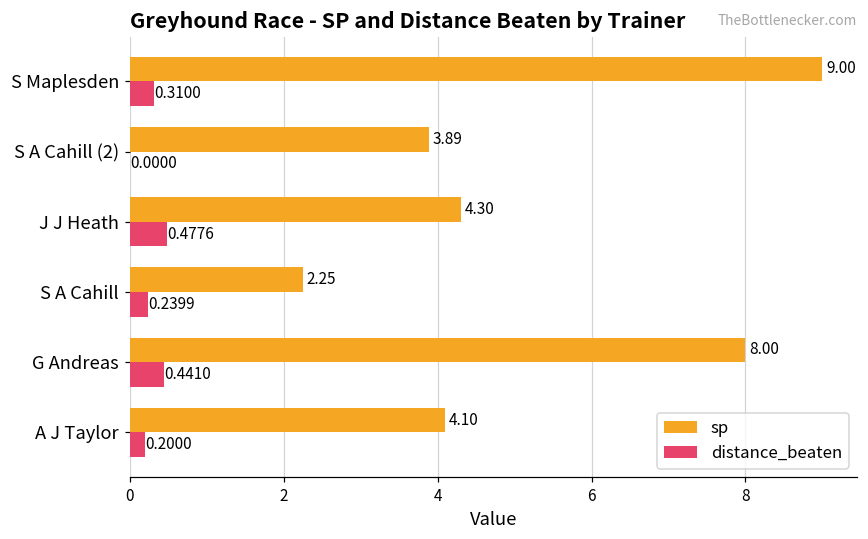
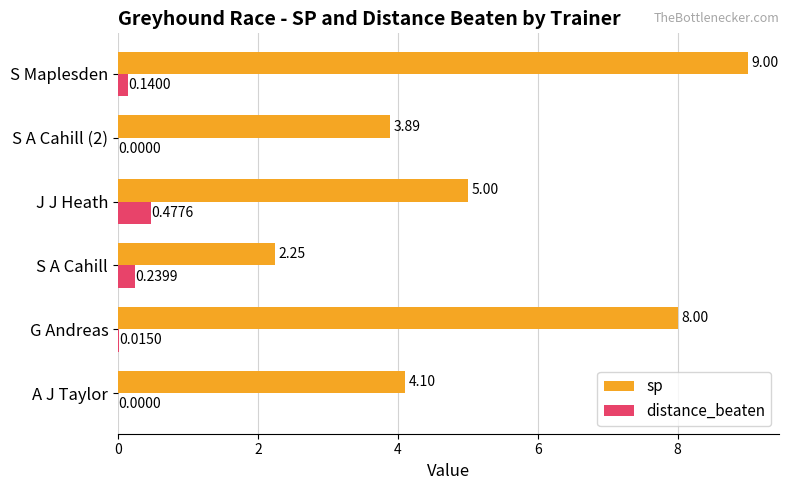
  {
    "sp": {
      "S Maplesden": 9.00,
      "S A Cahill (2)": 3.89,
-     "J J Heath": 4.30,
+     "J J Heath": 5.00,
      "S A Cahill": 2.25,
      "G Andreas": 8.00,
      "A J Taylor": 4.10
    },
    "distance_beaten": {
-     "S Maplesden": 0.3100,
+     "S Maplesden": 0.1400,
      "S A Cahill (2)": 0.0000,
      "J J Heath": 0.4776,
      "S A Cahill": 0.2399,
-     "G Andreas": 0.4410,
-     "A J Taylor": 0.2000
+     "G Andreas": 0.0150,
+     "A J Taylor": 0.0000
    }
  }
